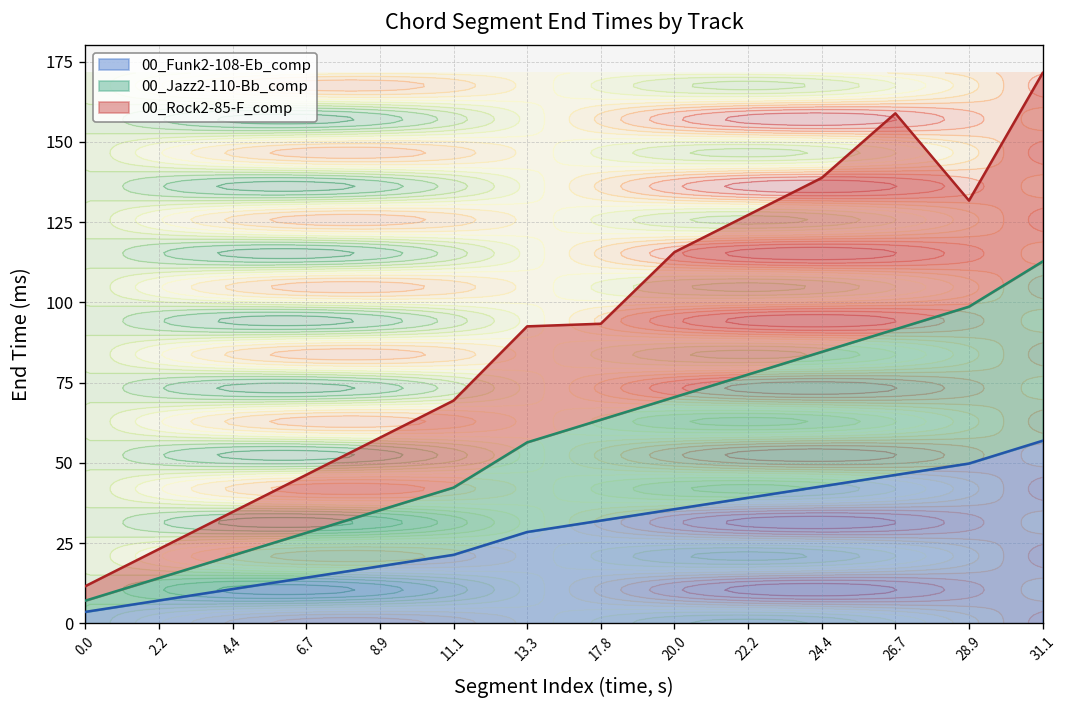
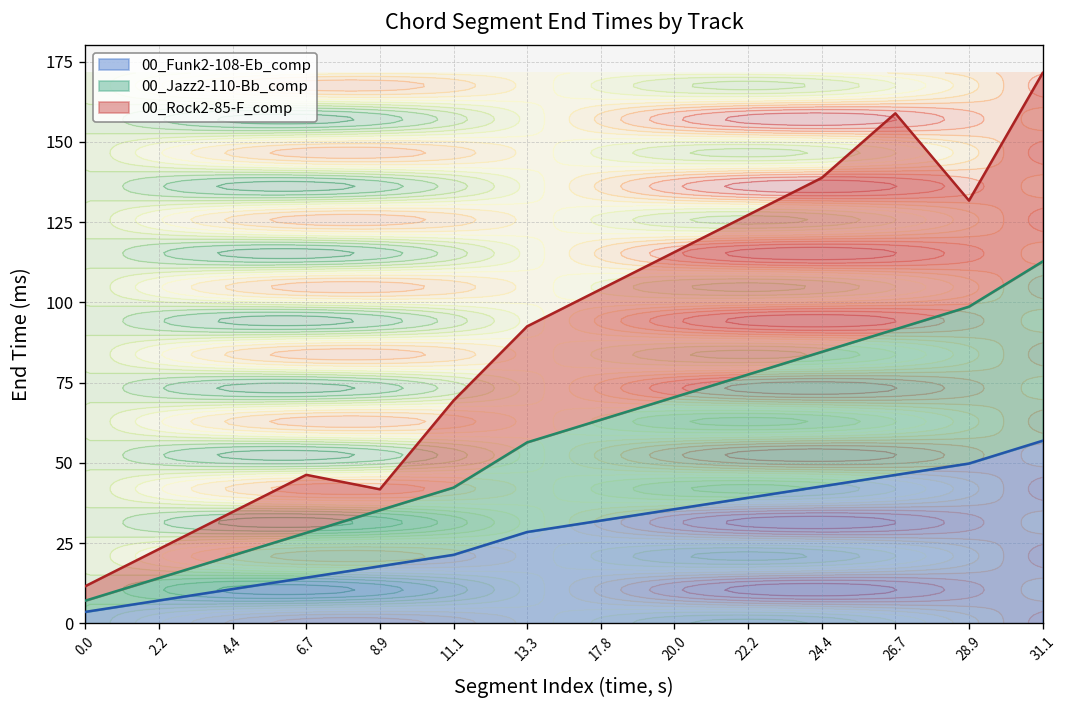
  {
    "00_Rock2-85-F_comp": {
      "0.0": 5,
      "2.2": 9,
      "4.4": 14,
      "6.7": 18,
-     "8.9": 23,
+     "8.9": 7,
      "11.1": 27,
      "13.3": 36,
-     "17.8": 30,
+     "17.8": 41,
      "20.0": 45,
      "22.2": 50,
      "24.4": 54,
      "26.7": 67,
      "28.9": 33,
      "31.1": 59
    }
  }
